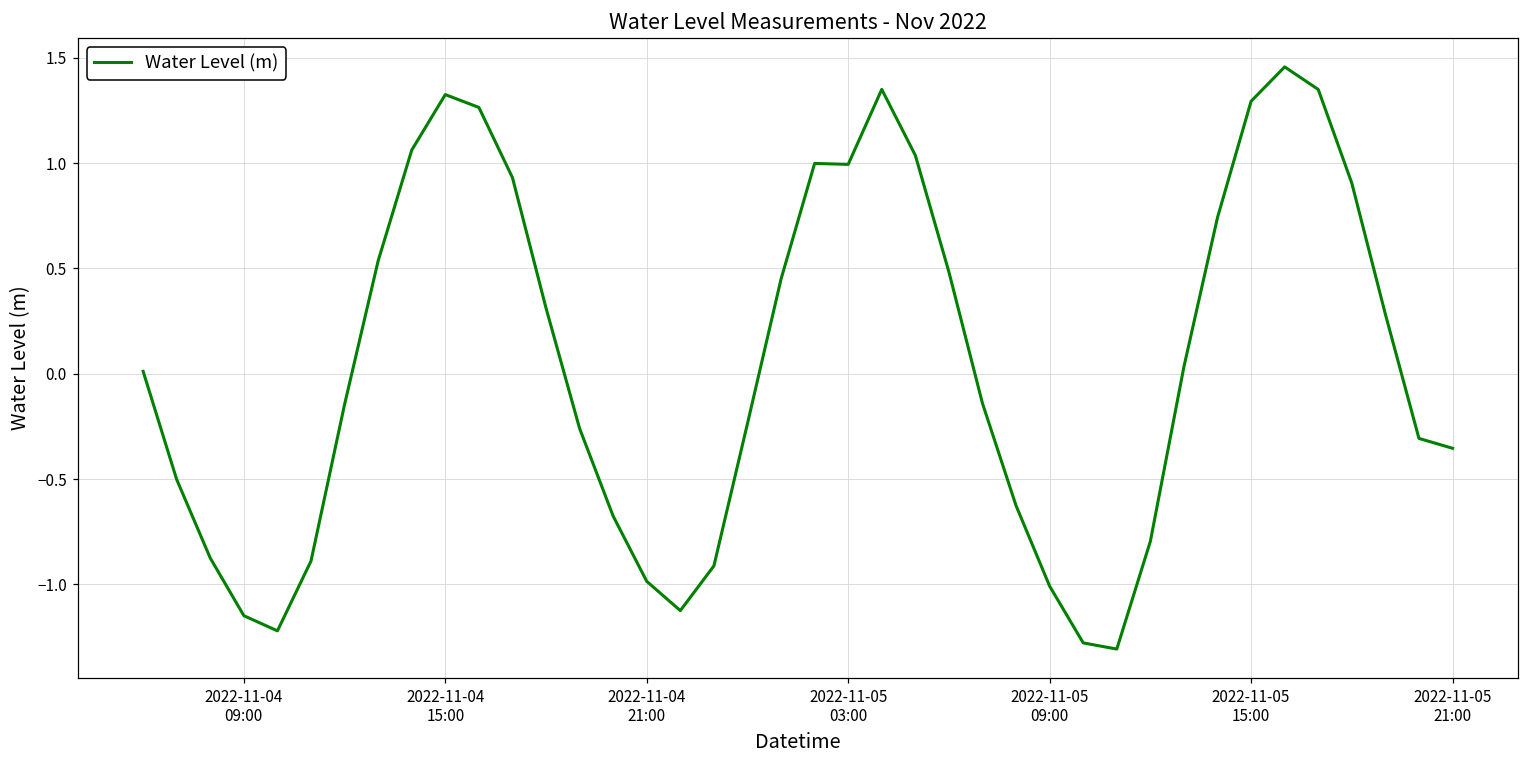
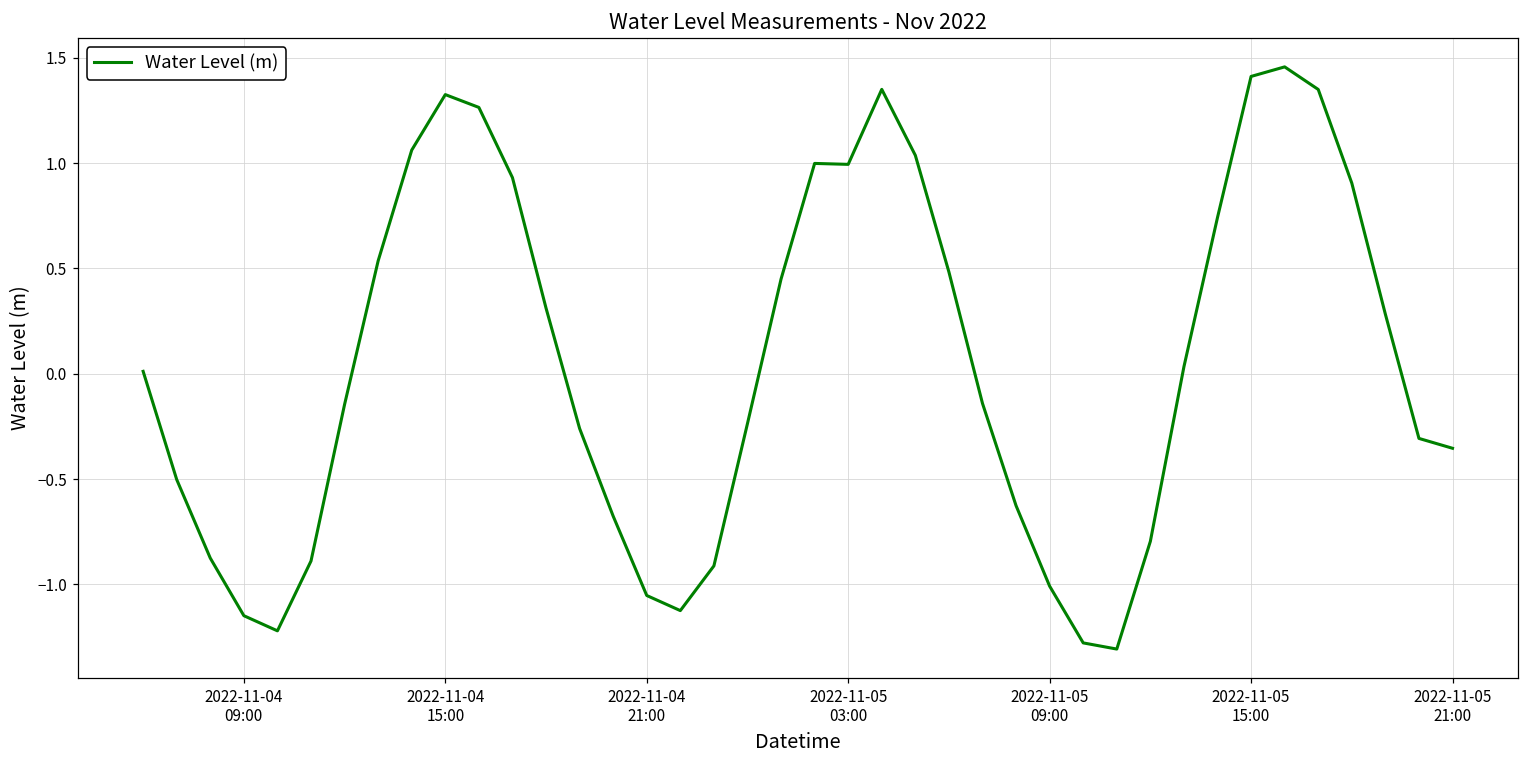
  {
    "2022-11-04 09:00": -1.15,
    "2022-11-04 15:00": 1.33,
-   "2022-11-04 21:00": -0.99,
+   "2022-11-04 21:00": -1.05,
    "2022-11-05 03:00": 0.99,
    "2022-11-05 09:00": -1.01,
-   "2022-11-05 15:00": 1.29,
+   "2022-11-05 15:00": 1.41,
    "2022-11-05 21:00": -0.35
  }
